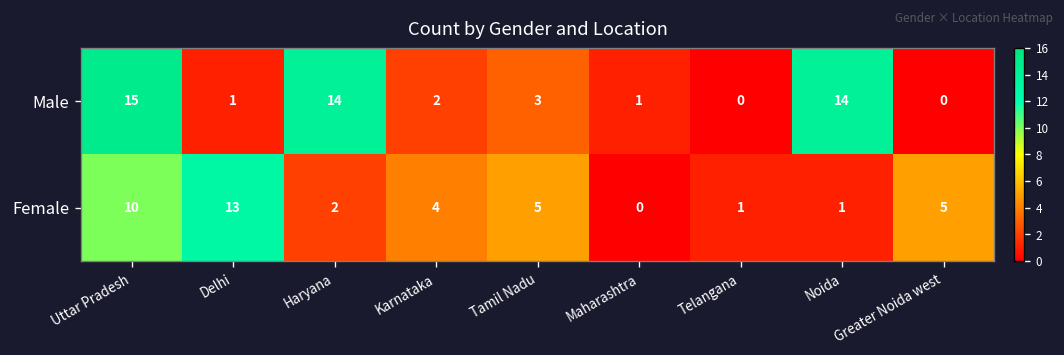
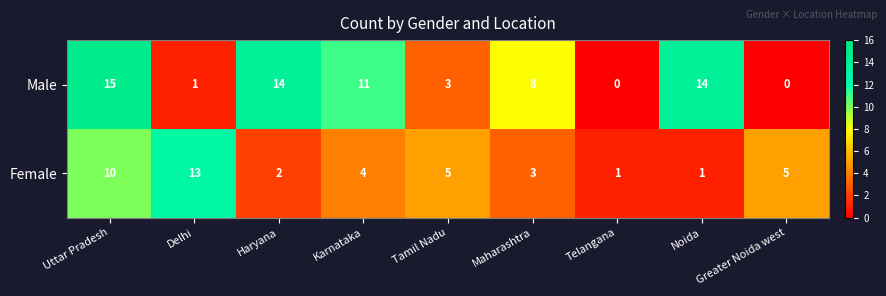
  {
    "Male": {
      "Uttar Pradesh": 15,
      "Delhi": 1,
      "Haryana": 14,
-     "Karnataka": 2,
+     "Karnataka": 11,
      "Tamil Nadu": 3,
-     "Maharashtra": 1,
+     "Maharashtra": 8,
      "Telangana": 0,
      "Noida": 14,
      "Greater Noida west": 0
    },
    "Female": {
      "Uttar Pradesh": 10,
      "Delhi": 13,
      "Haryana": 2,
      "Karnataka": 4,
      "Tamil Nadu": 5,
-     "Maharashtra": 0,
+     "Maharashtra": 3,
      "Telangana": 1,
      "Noida": 1,
      "Greater Noida west": 5
    }
  }
